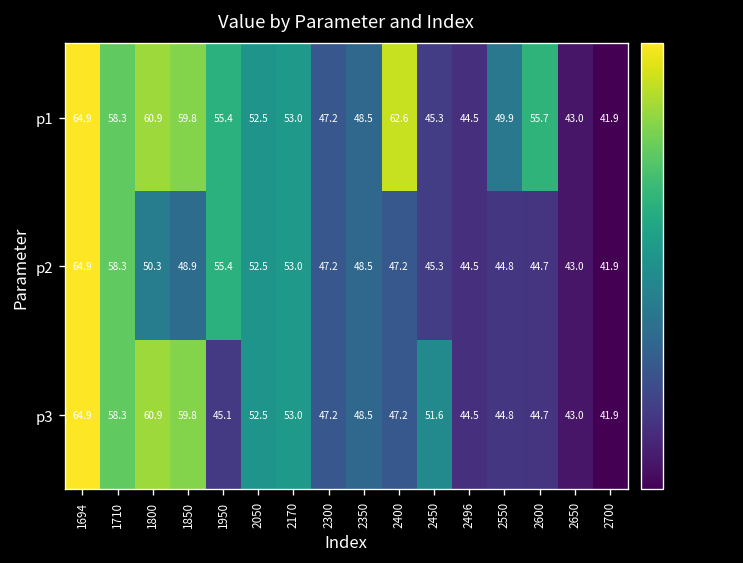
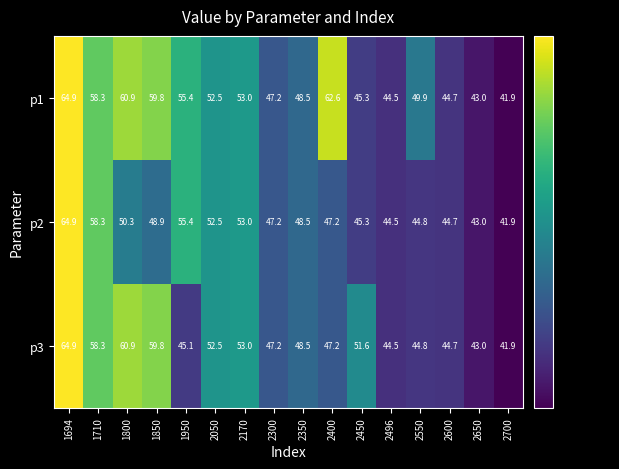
  {
    "p1": {
      "1694": 64.9,
      "1710": 58.3,
      "1800": 60.9,
      "1850": 59.8,
      "1950": 55.4,
      "2050": 52.5,
      "2170": 53.0,
      "2300": 47.2,
      "2350": 48.5,
      "2400": 62.6,
      "2450": 45.3,
      "2496": 44.5,
      "2550": 49.9,
-     "2600": 55.7,
+     "2600": 44.7,
      "2650": 43.0,
      "2700": 41.9
    },
    "p2": {
      "1694": 64.9,
      "1710": 58.3,
      "1800": 50.3,
      "1850": 48.9,
      "1950": 55.4,
      "2050": 52.5,
      "2170": 53.0,
      "2300": 47.2,
      "2350": 48.5,
      "2400": 47.2,
      "2450": 45.3,
      "2496": 44.5,
      "2550": 44.8,
      "2600": 44.7,
      "2650": 43.0,
      "2700": 41.9
    },
    "p3": {
      "1694": 64.9,
      "1710": 58.3,
      "1800": 60.9,
      "1850": 59.8,
      "1950": 45.1,
      "2050": 52.5,
      "2170": 53.0,
      "2300": 47.2,
      "2350": 48.5,
      "2400": 47.2,
      "2450": 51.6,
      "2496": 44.5,
      "2550": 44.8,
      "2600": 44.7,
      "2650": 43.0,
      "2700": 41.9
    }
  }
